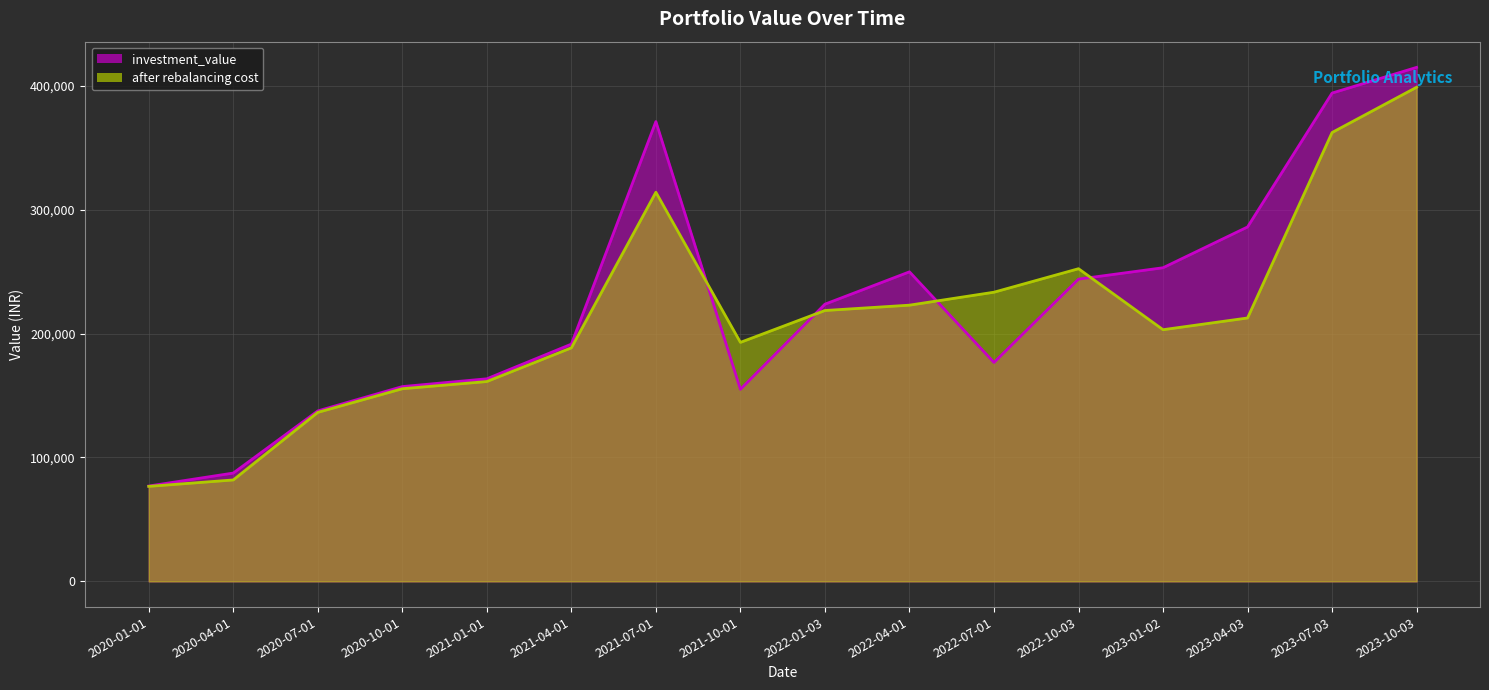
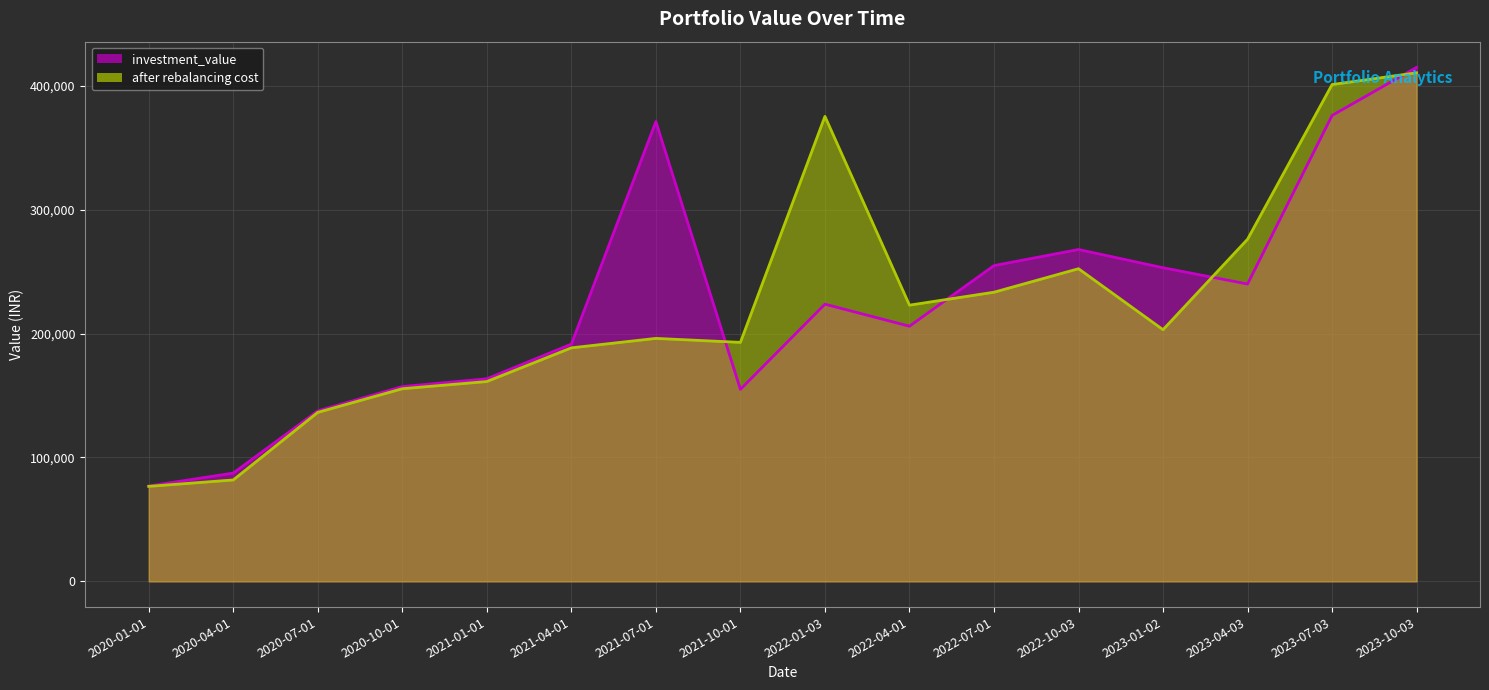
  {
    "investment_value": {
      "2020-04-01": "87,000",
      "2021-01-01": "164,000",
      "2021-04-01": "191,000",
      "2021-07-01": "371,000",
      "2021-10-01": "155,000",
      "2022-01-03": "224,000",
-     "2022-04-01": "250,000",
-     "2022-07-01": "177,000",
-     "2022-10-03": "244,000",
+     "2022-04-01": "206,000",
+     "2022-07-01": "255,000",
+     "2022-10-03": "268,000",
      "2023-01-02": "253,000",
-     "2023-04-03": "286,000",
-     "2023-07-03": "394,000",
+     "2023-04-03": "240,000",
+     "2023-07-03": "376,000",
      "2023-10-03": "415,000"
    },
    "after rebalancing cost": {
      "2020-04-01": "82,000",
      "2021-01-01": "161,000",
      "2021-04-01": "188,000",
-     "2021-07-01": "314,000",
+     "2021-07-01": "196,000",
      "2021-10-01": "193,000",
-     "2022-01-03": "219,000",
+     "2022-01-03": "375,000",
      "2022-04-01": "223,000",
      "2022-07-01": "233,000",
      "2022-10-03": "252,000",
      "2023-01-02": "203,000",
-     "2023-04-03": "213,000",
-     "2023-07-03": "362,000",
-     "2023-10-03": "399,000"
+     "2023-04-03": "276,000",
+     "2023-07-03": "401,000",
+     "2023-10-03": "410,000"
    }
  }
